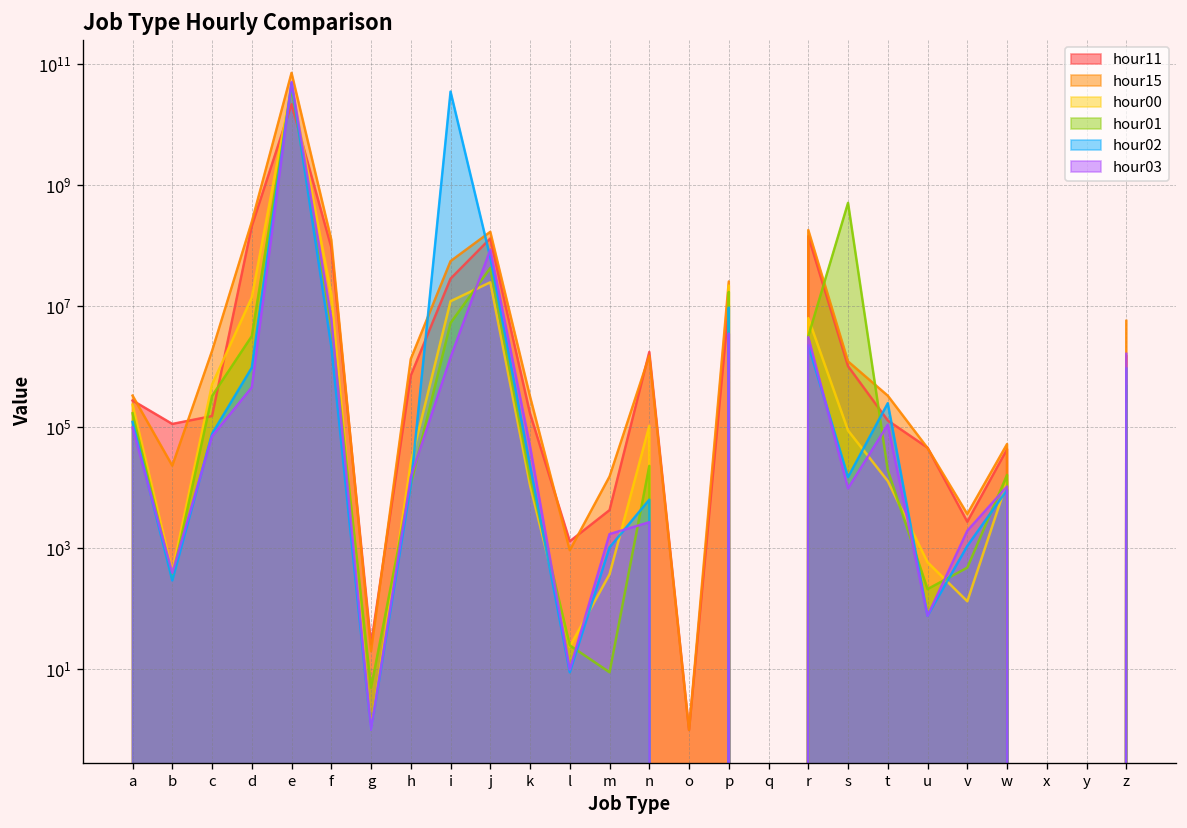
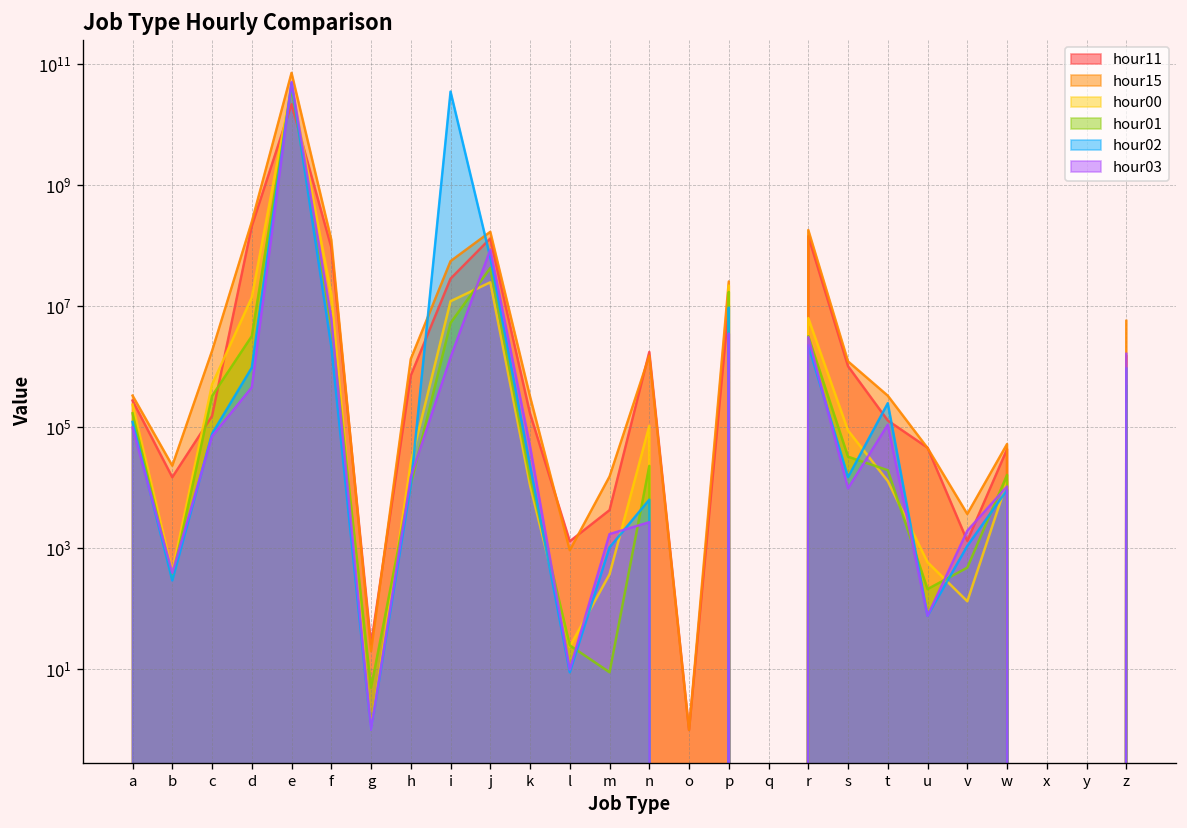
  {
    "hour11": {
      "a": 300000,
-     "b": 110000,
+     "b": 15000,
      "c": 150000,
      "d": 210000000,
      "e": 20000000000,
      "f": 100000000,
      "g": 30,
      "h": 700000,
      "i": 30000000,
      "j": 130000000,
      "k": 170000,
      "l": 1300,
      "m": 4000,
      "n": 1800000,
      "r": 140000000,
      "s": 1000000,
      "t": 130000,
-     "v": 3000,
+     "v": 1300,
      "w": 40000
    },
    "hour01": {
      "a": 170000,
      "c": 300000,
      "d": 3000000,
      "f": 5000000,
      "g": 5,
      "i": 5000000,
      "j": 40000000,
      "k": 15000,
      "m": 9,
      "n": 20000,
      "p": 17000000,
-     "s": 500000000,
+     "s": 30000,
      "t": 20000,
      "u": 210,
      "v": 500,
      "w": 16000,
      "z": 500000
    },
    "hour02": {
      "a": 120000,
      "d": 1000000,
      "f": 2200000,
      "i": 40000000000,
      "j": 60000000,
      "k": 20000,
      "m": 1000,
      "n": 6000,
      "r": 2000000,
      "s": 15000,
      "t": 300000,
      "v": 1100,
      "w": 9000,
      "z": 900000
    },
    "hour03": {
      "a": 100000,
      "d": 500000,
      "f": 6000000,
      "h": 15000,
      "i": 1400000,
      "j": 90000000,
      "k": 50000,
      "m": 1700,
      "n": 3000,
      "p": 4000000,
      "s": 10000,
      "t": 110000,
      "v": 2000,
      "w": 11000
    }
  }
